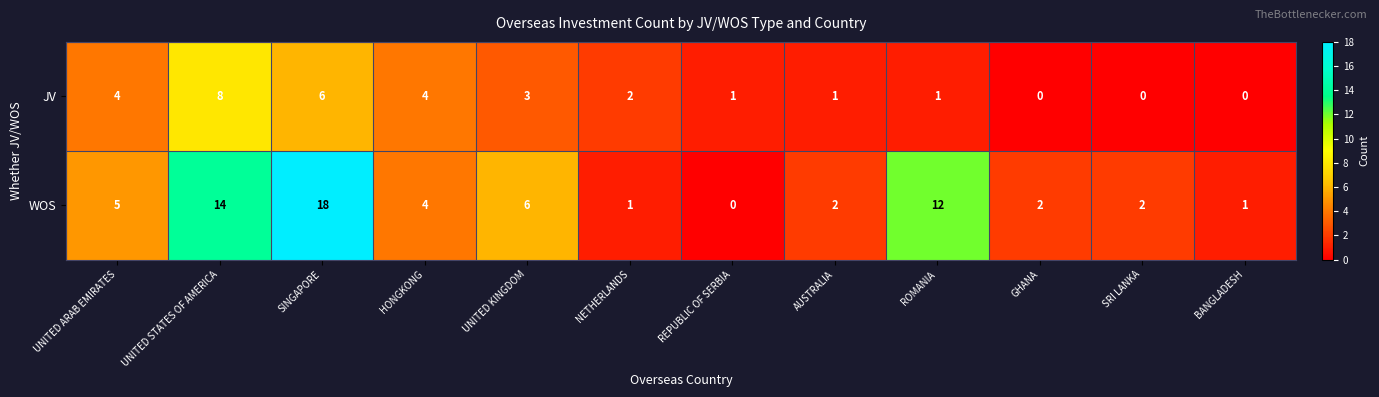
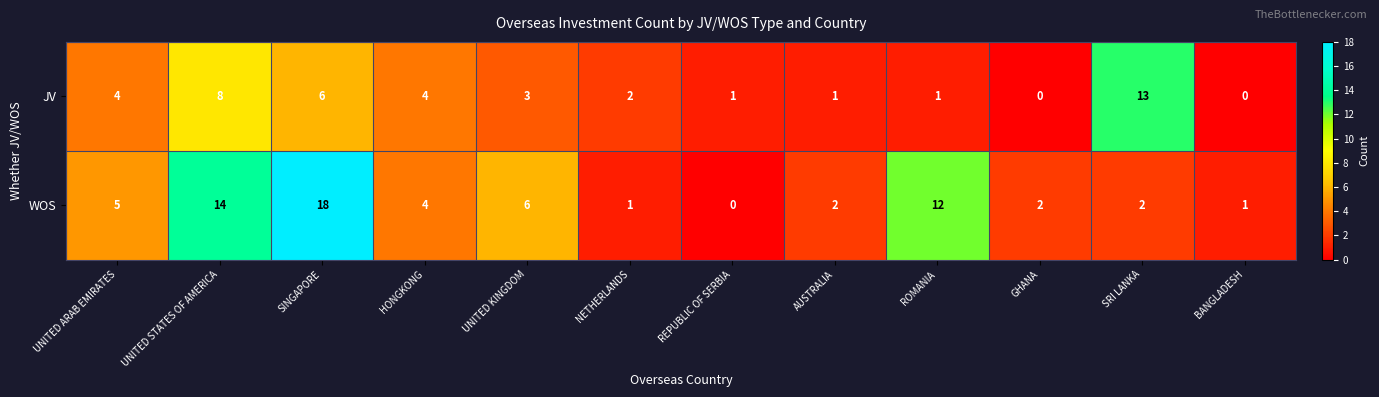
  {
    "JV": {
      "UNITED ARAB EMIRATES": 4,
      "UNITED STATES OF AMERICA": 8,
      "SINGAPORE": 6,
      "HONGKONG": 4,
      "UNITED KINGDOM": 3,
      "NETHERLANDS": 2,
      "REPUBLIC OF SERBIA": 1,
      "AUSTRALIA": 1,
      "ROMANIA": 1,
      "GHANA": 0,
-     "SRI LANKA": 0,
+     "SRI LANKA": 13,
      "BANGLADESH": 0
    },
    "WOS": {
      "UNITED ARAB EMIRATES": 5,
      "UNITED STATES OF AMERICA": 14,
      "SINGAPORE": 18,
      "HONGKONG": 4,
      "UNITED KINGDOM": 6,
      "NETHERLANDS": 1,
      "REPUBLIC OF SERBIA": 0,
      "AUSTRALIA": 2,
      "ROMANIA": 12,
      "GHANA": 2,
      "SRI LANKA": 2,
      "BANGLADESH": 1
    }
  }
